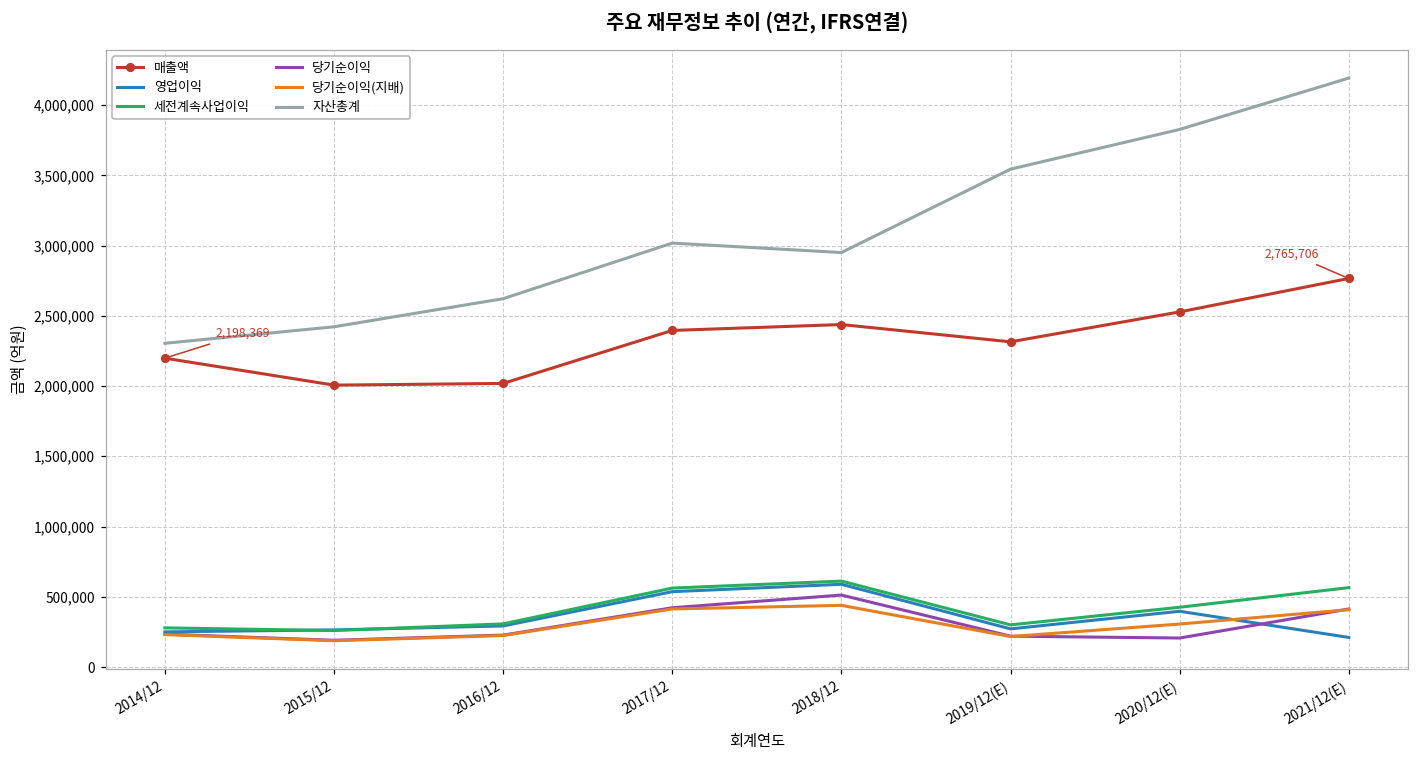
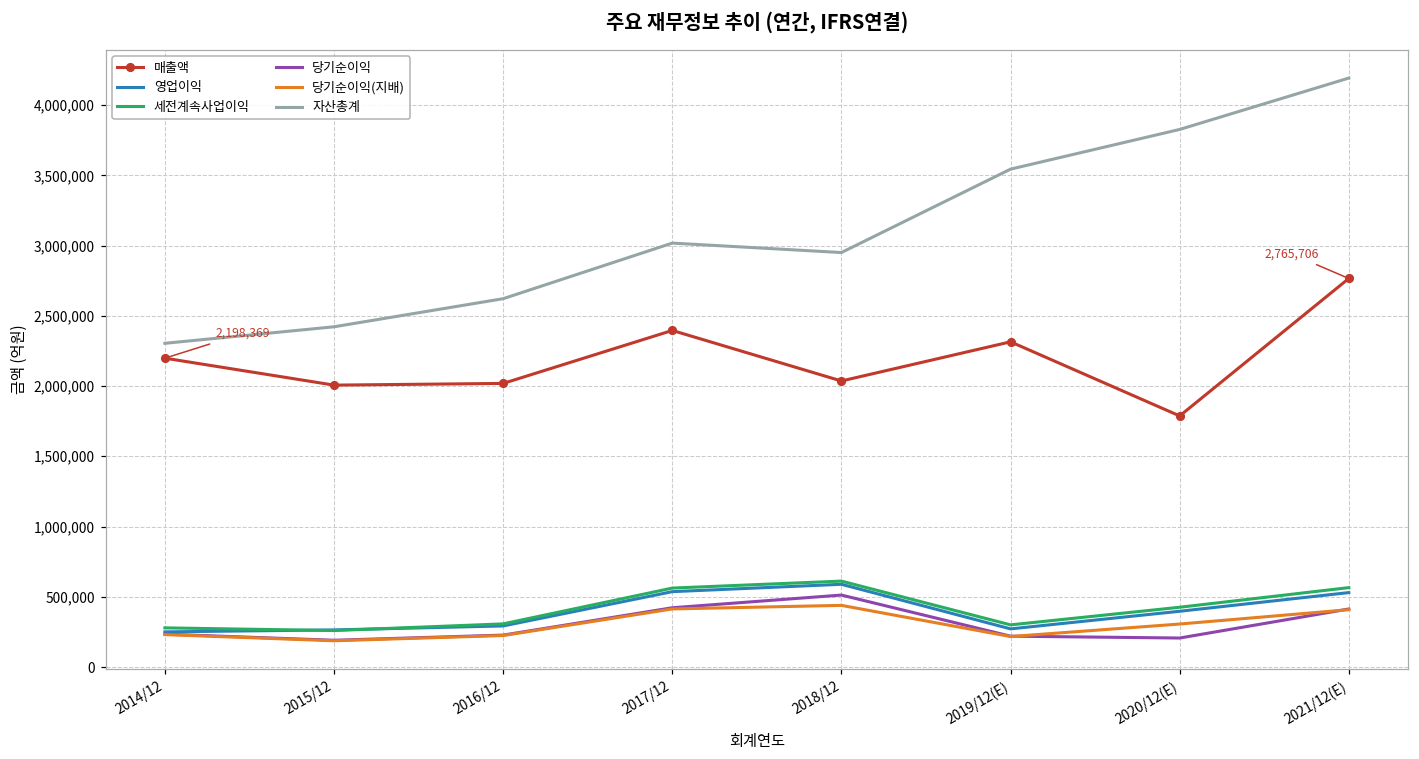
  {
    "매출액": {
      "2015/12": "2,010,000",
      "2016/12": "2,020,000",
      "2017/12": "2,400,000",
-     "2018/12": "2,440,000",
+     "2018/12": "2,040,000",
      "2019/12(E)": "2,310,000",
-     "2020/12(E)": "2,530,000"
+     "2020/12(E)": "1,790,000"
    },
    "영업이익": {
      "2017/12": "540,000",
      "2018/12": "590,000",
      "2019/12(E)": "270,000",
      "2020/12(E)": "400,000",
-     "2021/12(E)": "210,000"
+     "2021/12(E)": "530,000"
    },
    "세전계속사업이익": {
      "2014/12": "280,000",
      "2017/12": "560,000",
      "2018/12": "610,000",
      "2019/12(E)": "300,000",
      "2020/12(E)": "430,000",
      "2021/12(E)": "570,000"
    },
    "당기순이익": {
      "2018/12": "510,000",
      "2020/12(E)": "210,000"
    },
    "당기순이익(지배)": {
      "2018/12": "440,000",
      "2020/12(E)": "310,000"
    },
    "자산총계": {
      "2015/12": "2,420,000",
      "2016/12": "2,620,000",
      "2017/12": "3,020,000",
      "2018/12": "2,950,000",
      "2019/12(E)": "3,540,000",
      "2020/12(E)": "3,830,000",
      "2021/12(E)": "4,190,000"
    }
  }
